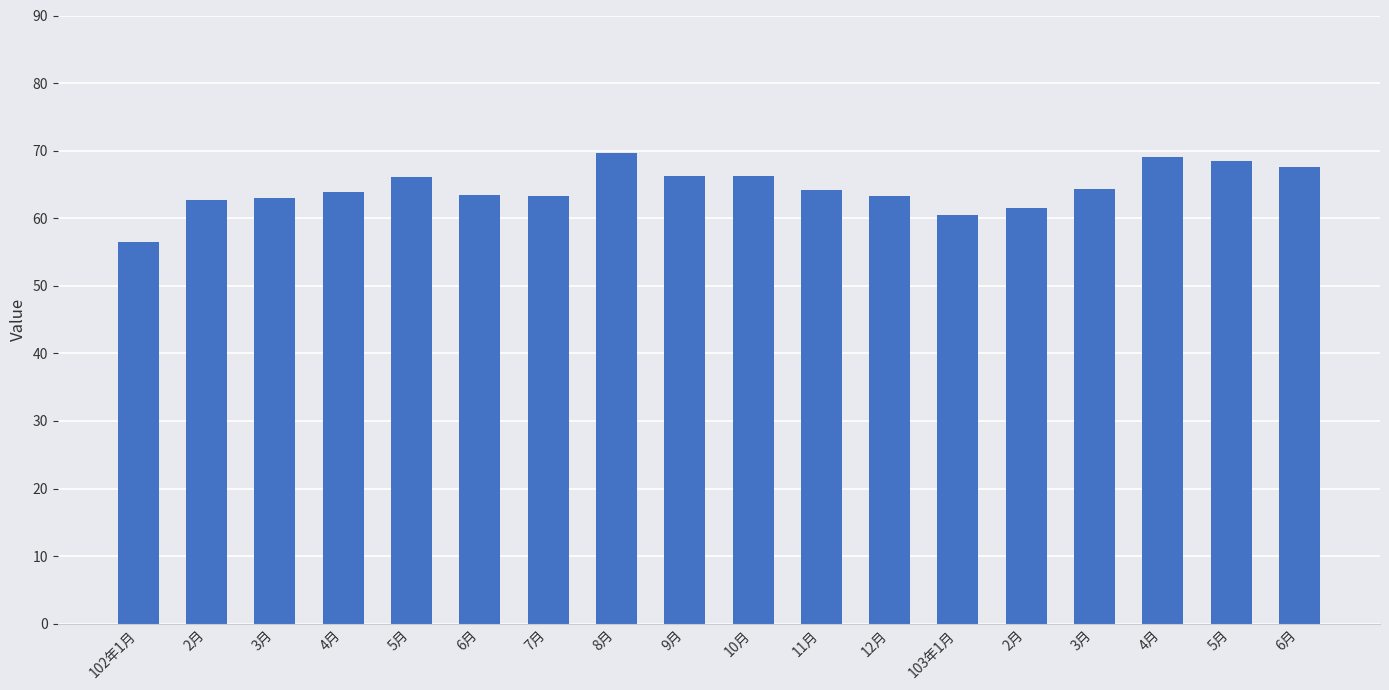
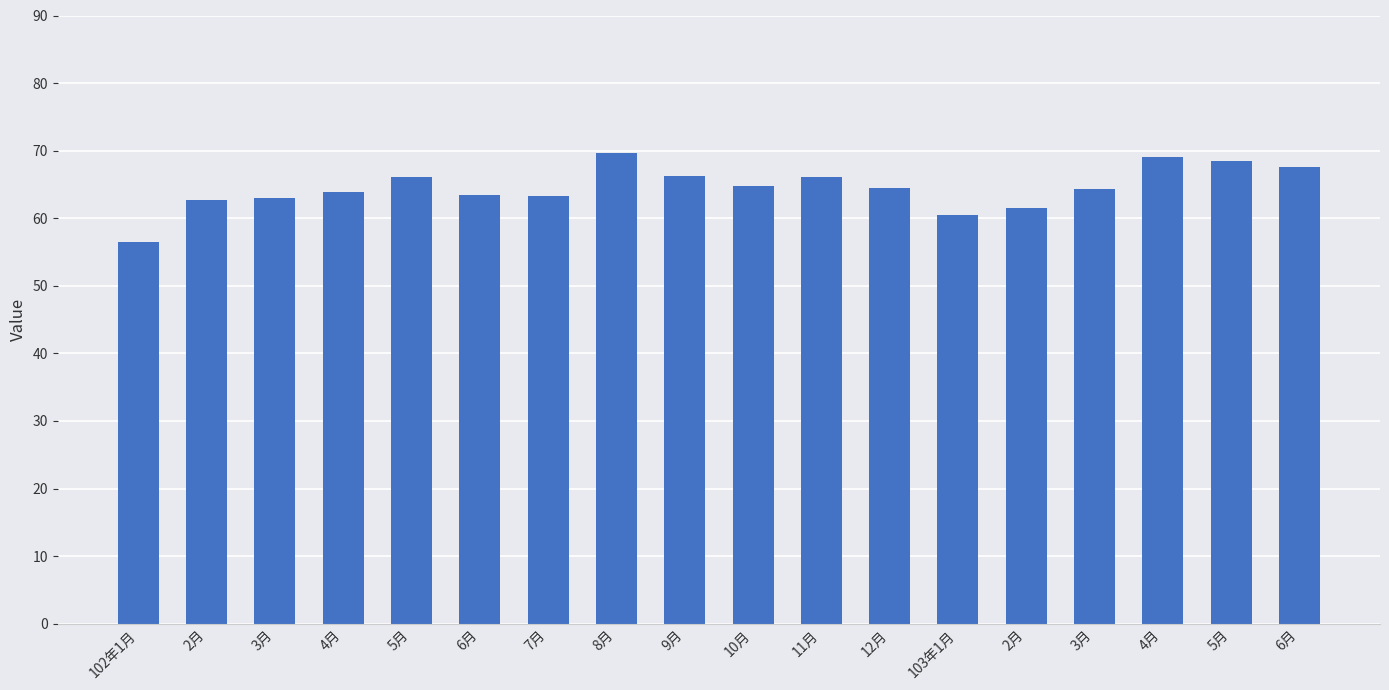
  {
    "102年1月": 56,
    "7月": 63,
    "8月": 70,
    "9月": 66,
-   "10月": 66,
-   "11月": 64,
-   "12月": 63,
+   "10月": 65,
+   "11月": 66,
+   "12月": 64,
    "103年1月": 61
  }
